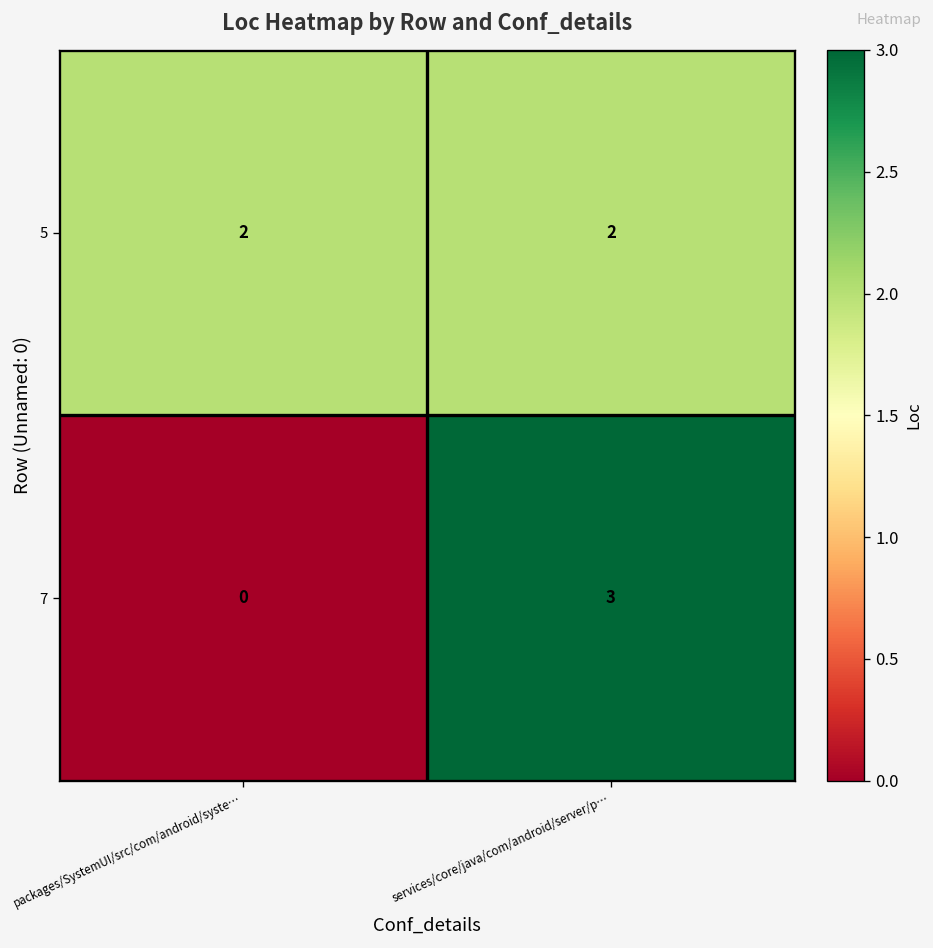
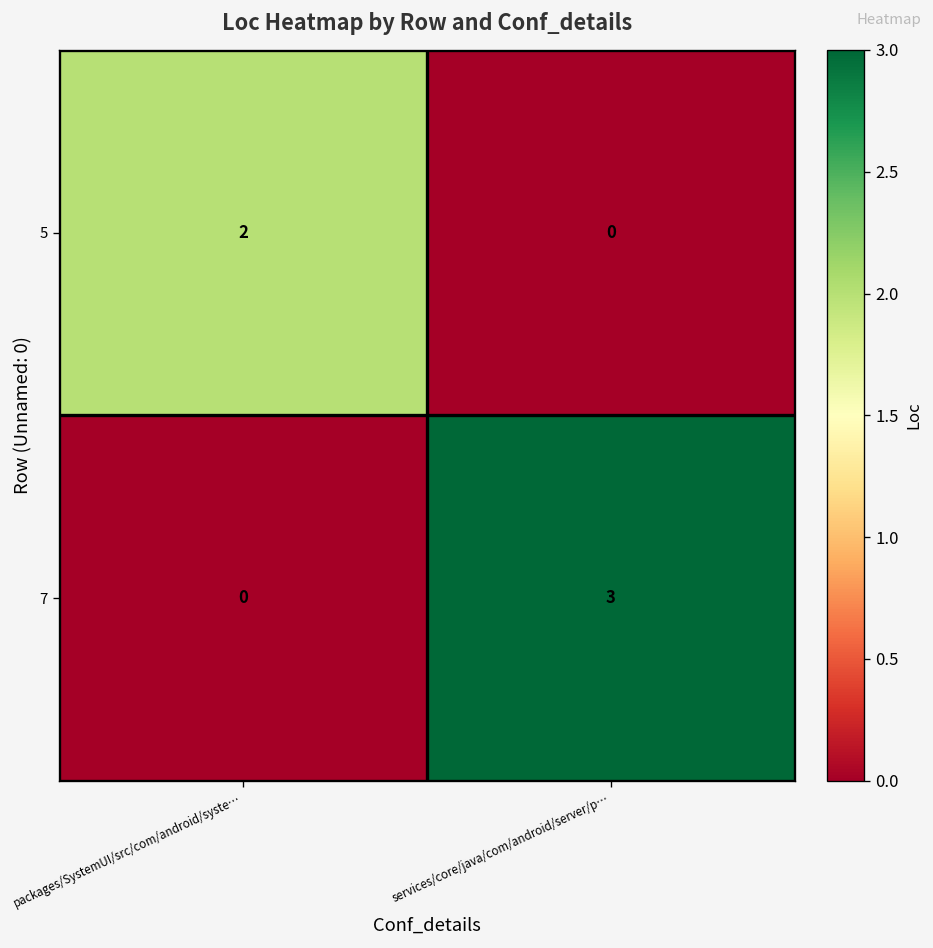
  {
    "5": {
      "packages/SystemUI/src/com/android/syste…": 2,
-     "services/core/java/com/android/server/p…": 2
+     "services/core/java/com/android/server/p…": 0
    },
    "7": {
      "packages/SystemUI/src/com/android/syste…": 0,
      "services/core/java/com/android/server/p…": 3
    }
  }
